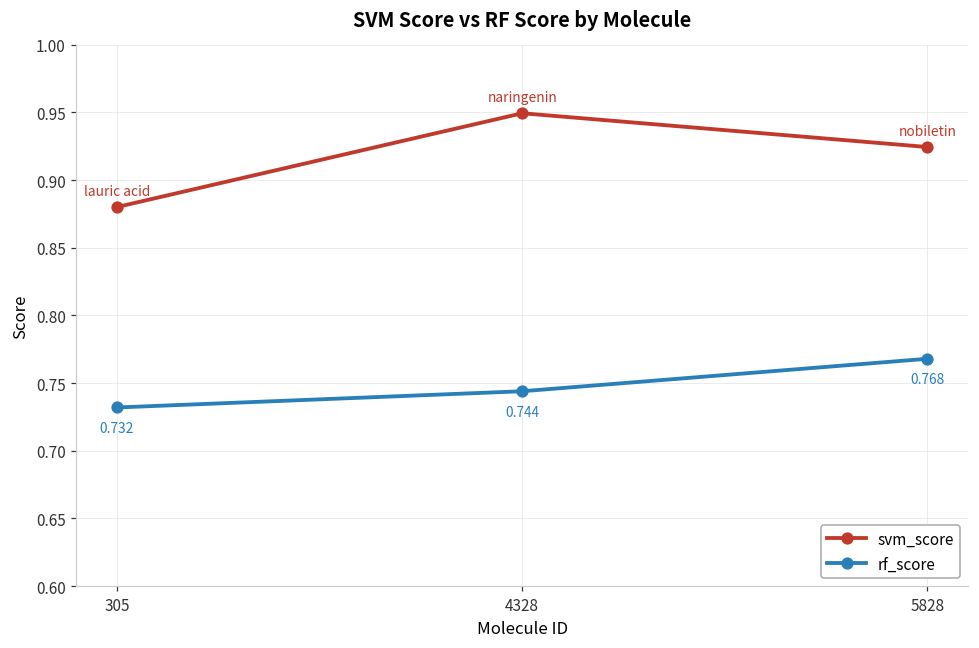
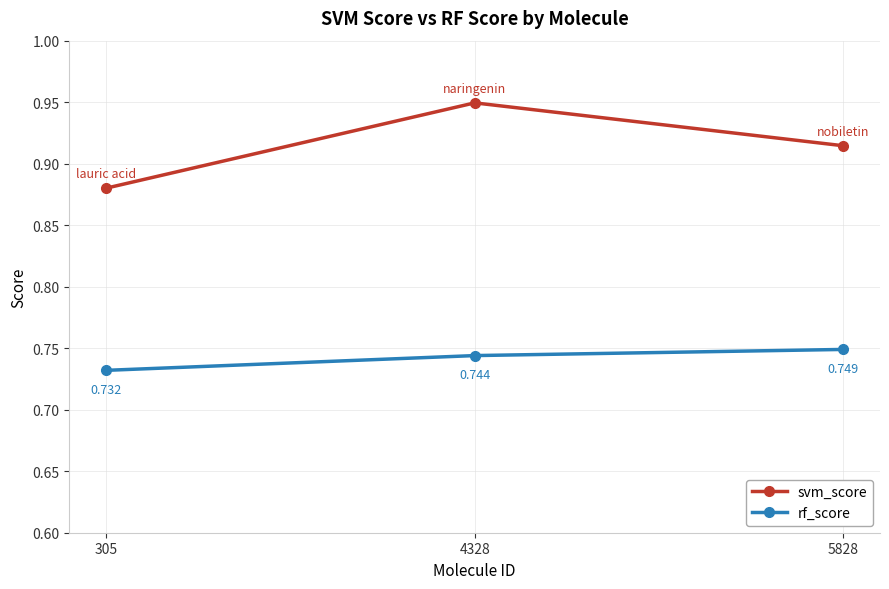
  {
    "svm_score": {
      "305": 0.880,
      "4328": 0.949,
-     "5828": 0.924
+     "5828": 0.915
    },
    "rf_score": {
      "305": 0.732,
      "4328": 0.744,
-     "5828": 0.768
+     "5828": 0.749
    }
  }
